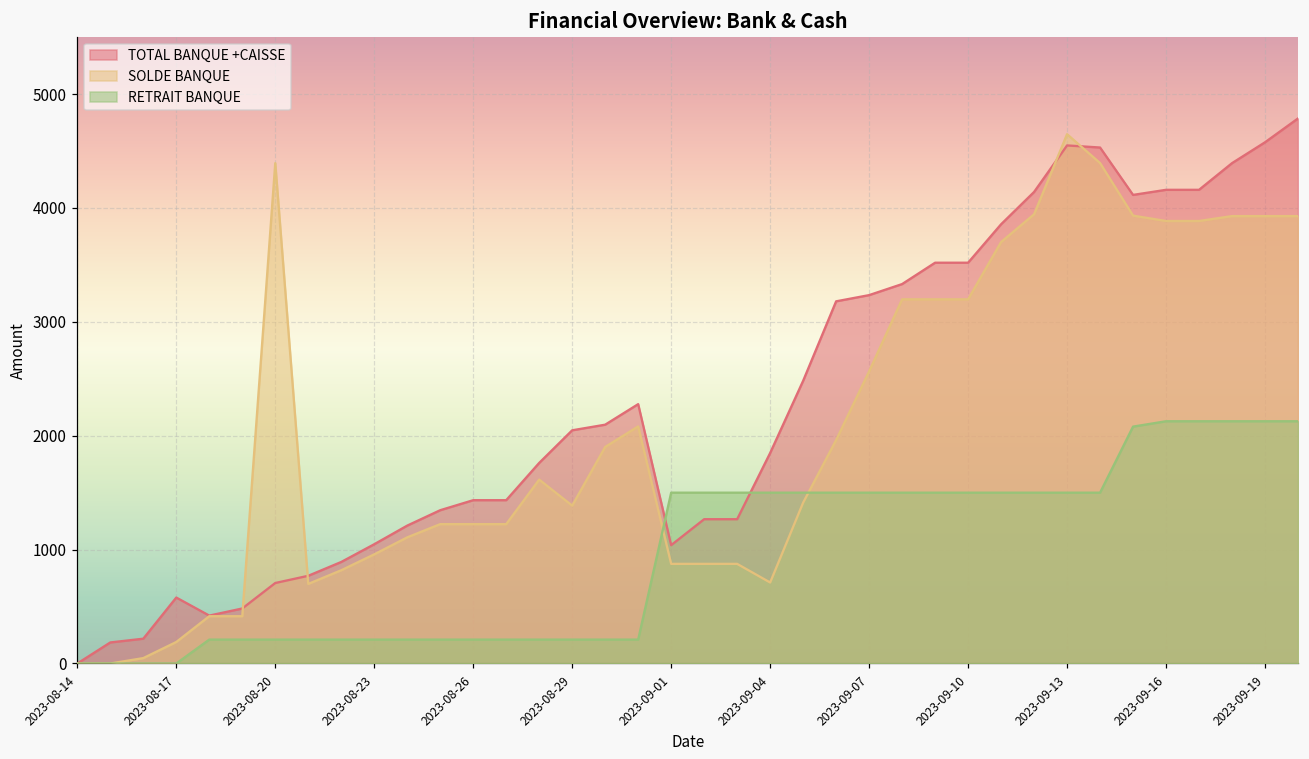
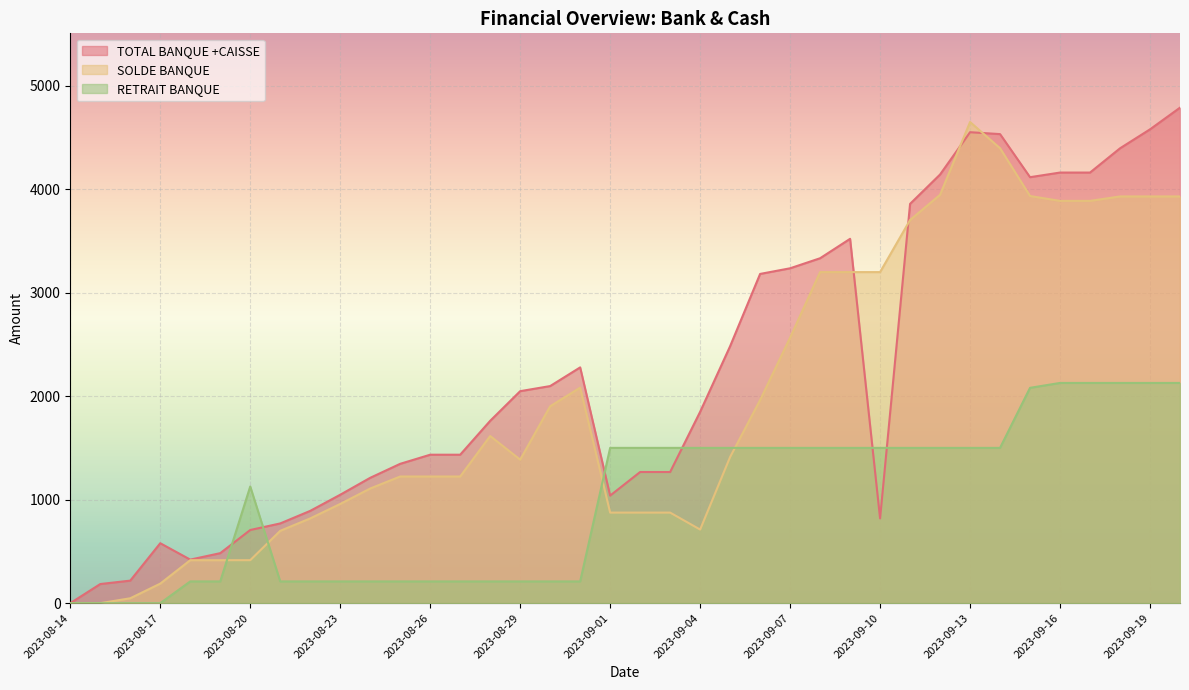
  {
    "TOTAL BANQUE +CAISSE": {
      "2023-08-17": 580,
      "2023-08-20": 710,
      "2023-08-23": 1050,
      "2023-08-26": 1430,
      "2023-08-29": 2050,
      "2023-09-01": 1040,
      "2023-09-04": 1850,
      "2023-09-07": 3230,
-     "2023-09-10": 3520,
+     "2023-09-10": 820,
      "2023-09-13": 4550,
      "2023-09-16": 4160,
      "2023-09-19": 4580
    },
    "SOLDE BANQUE": {
      "2023-08-17": 190,
-     "2023-08-20": 4390,
+     "2023-08-20": 420,
      "2023-08-23": 960,
      "2023-08-26": 1220,
      "2023-08-29": 1390,
      "2023-09-01": 870,
      "2023-09-04": 710,
      "2023-09-07": 2570,
      "2023-09-10": 3200,
      "2023-09-13": 4650,
      "2023-09-16": 3890,
      "2023-09-19": 3930
    },
    "RETRAIT BANQUE": {
      "2023-08-17": 0,
-     "2023-08-20": 210,
+     "2023-08-20": 1130,
      "2023-08-23": 210,
      "2023-08-26": 210,
      "2023-08-29": 210,
      "2023-09-01": 1500,
      "2023-09-04": 1500,
      "2023-09-07": 1500,
      "2023-09-10": 1500,
      "2023-09-13": 1500,
      "2023-09-16": 2130,
      "2023-09-19": 2130
    }
  }
